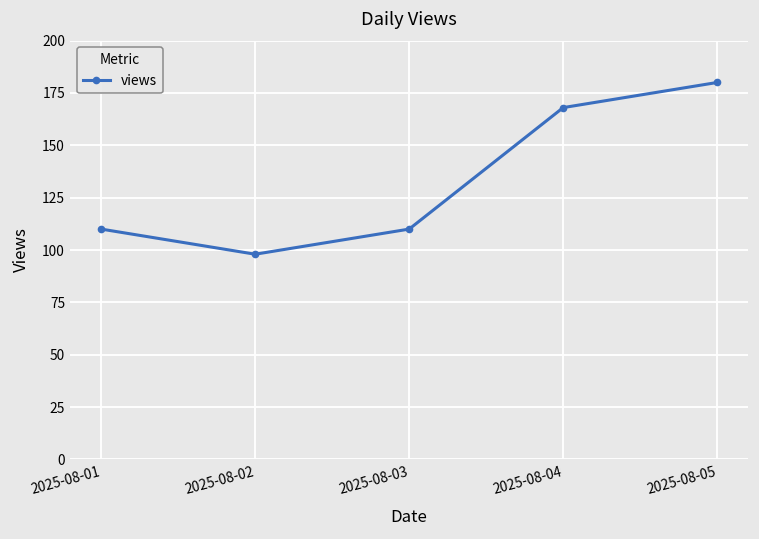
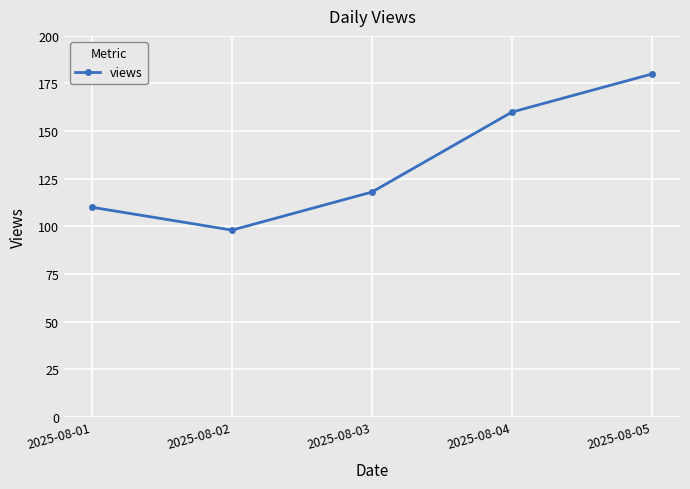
  {
    "2025-08-01": 110,
    "2025-08-02": 98,
-   "2025-08-03": 110,
-   "2025-08-04": 168,
+   "2025-08-03": 118,
+   "2025-08-04": 160,
    "2025-08-05": 180
  }
